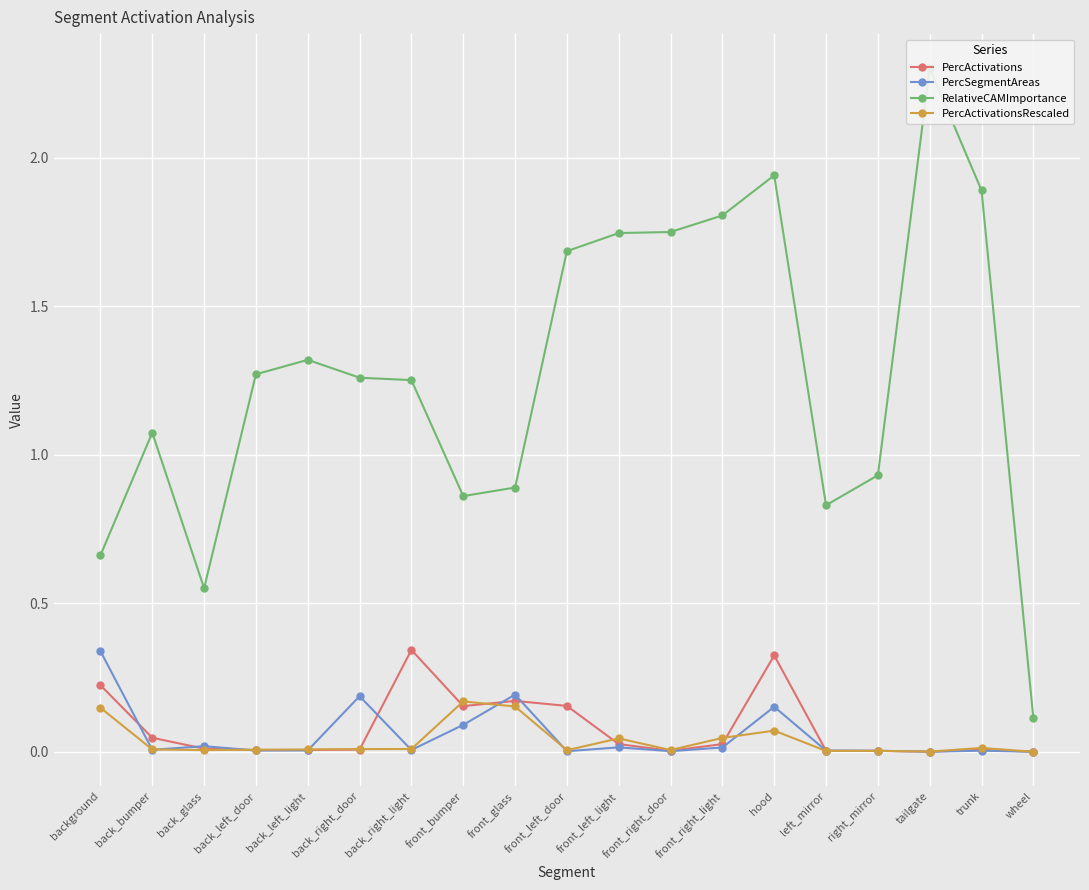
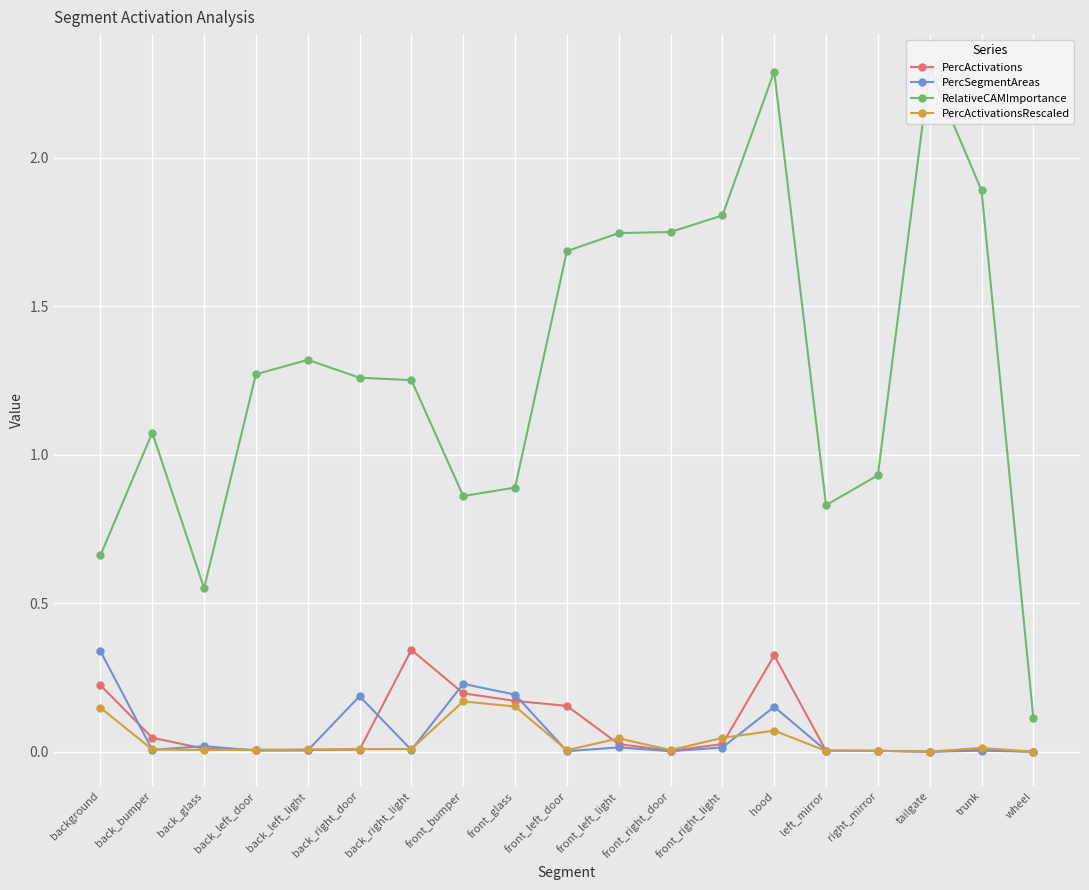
  {
    "PercActivations": {
      "background": 0.22,
      "back_bumper": 0.05,
      "back_right_light": 0.34,
-     "front_bumper": 0.15,
+     "front_bumper": 0.20,
      "front_glass": 0.17,
      "front_left_door": 0.15,
      "front_left_light": 0.03,
      "front_right_light": 0.03,
      "hood": 0.32
    },
    "PercSegmentAreas": {
      "background": 0.34,
      "back_right_door": 0.19,
-     "front_bumper": 0.09,
+     "front_bumper": 0.23,
      "front_glass": 0.19,
      "front_left_light": 0.01,
      "front_right_light": 0.01,
      "hood": 0.15
    },
    "RelativeCAMImportance": {
      "background": 0.66,
      "back_bumper": 1.07,
      "back_glass": 0.55,
      "back_left_door": 1.27,
      "back_left_light": 1.32,
      "back_right_door": 1.26,
      "back_right_light": 1.25,
      "front_bumper": 0.86,
      "front_glass": 0.89,
      "front_left_door": 1.69,
      "front_left_light": 1.75,
      "front_right_door": 1.75,
      "front_right_light": 1.81,
-     "hood": 1.94,
+     "hood": 2.29,
      "left_mirror": 0.83,
      "right_mirror": 0.93,
      "trunk": 1.89,
      "wheel": 0.11
    },
    "PercActivationsRescaled": {
      "background": 0.15,
      "front_bumper": 0.17,
      "front_glass": 0.15,
      "front_left_light": 0.04,
      "front_right_light": 0.05,
      "hood": 0.07
    }
  }
